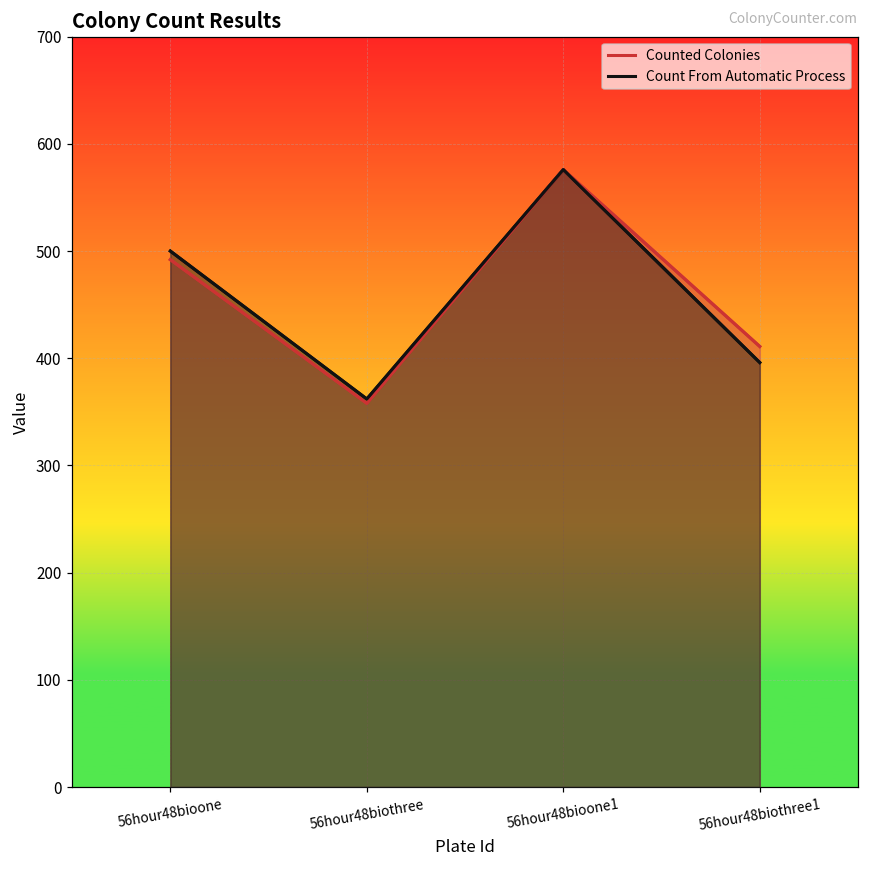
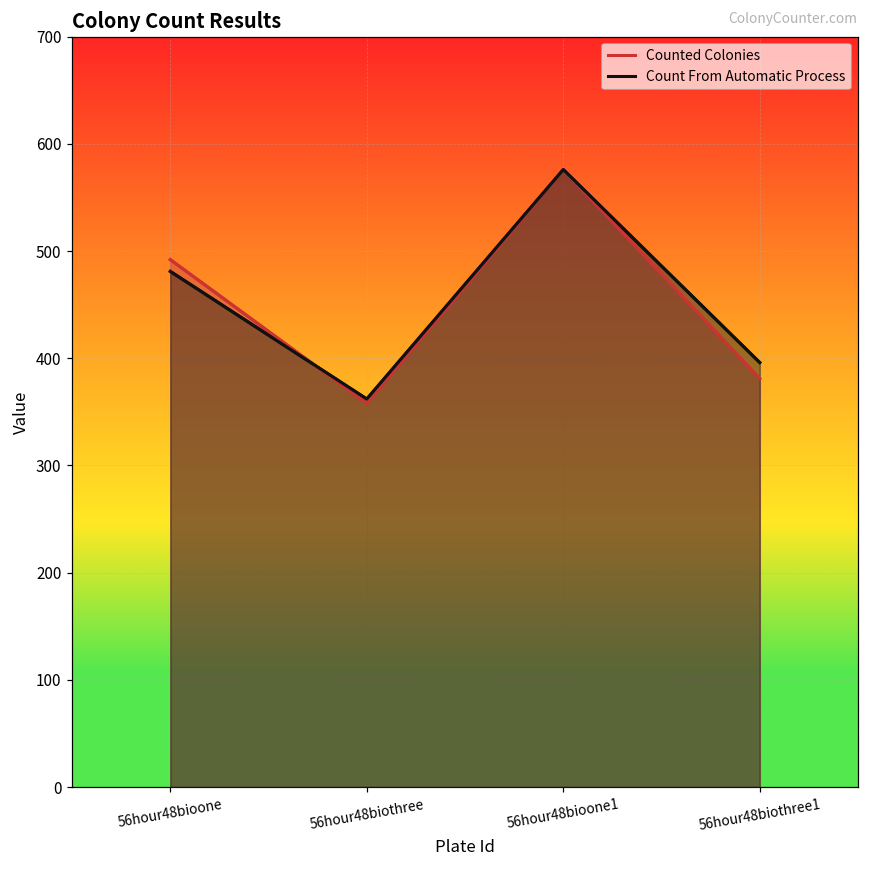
  {
    "Counted Colonies": {
      "56hour48bioone": 490,
      "56hour48biothree": 360,
-     "56hour48biothree1": 410
+     "56hour48biothree1": 380
    },
    "Count From Automatic Process": {
-     "56hour48bioone": 500,
+     "56hour48bioone": 480,
      "56hour48biothree": 360,
      "56hour48biothree1": 400
    }
  }
